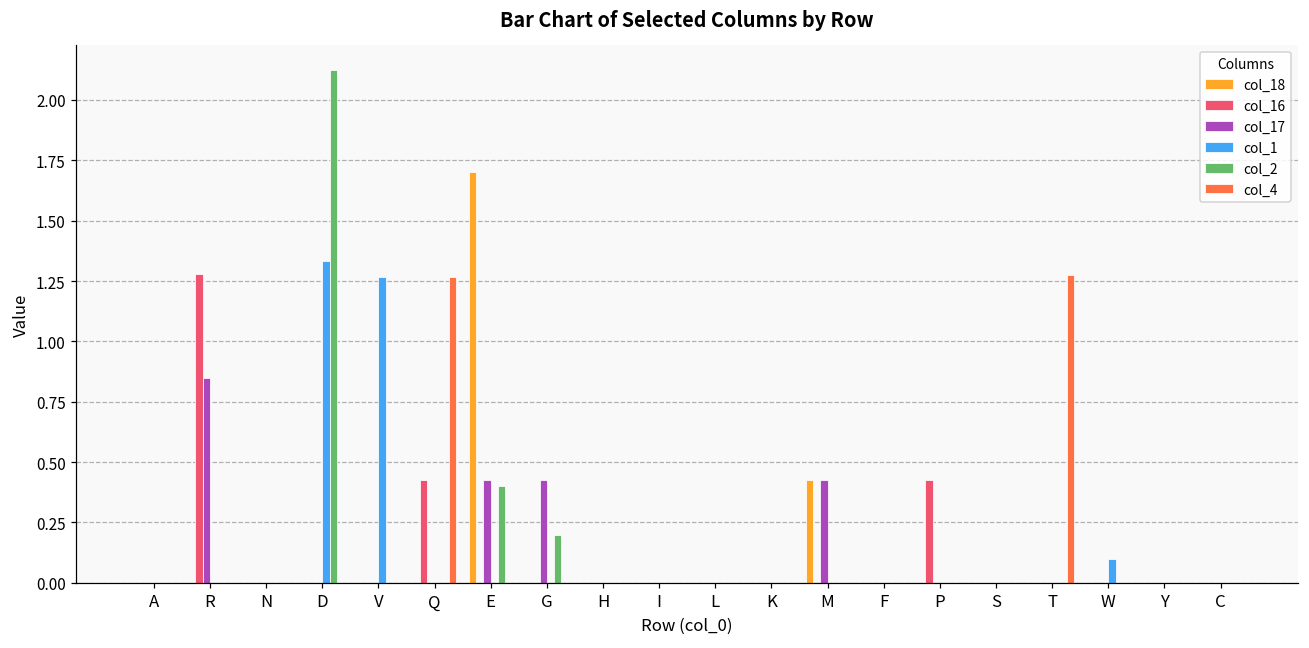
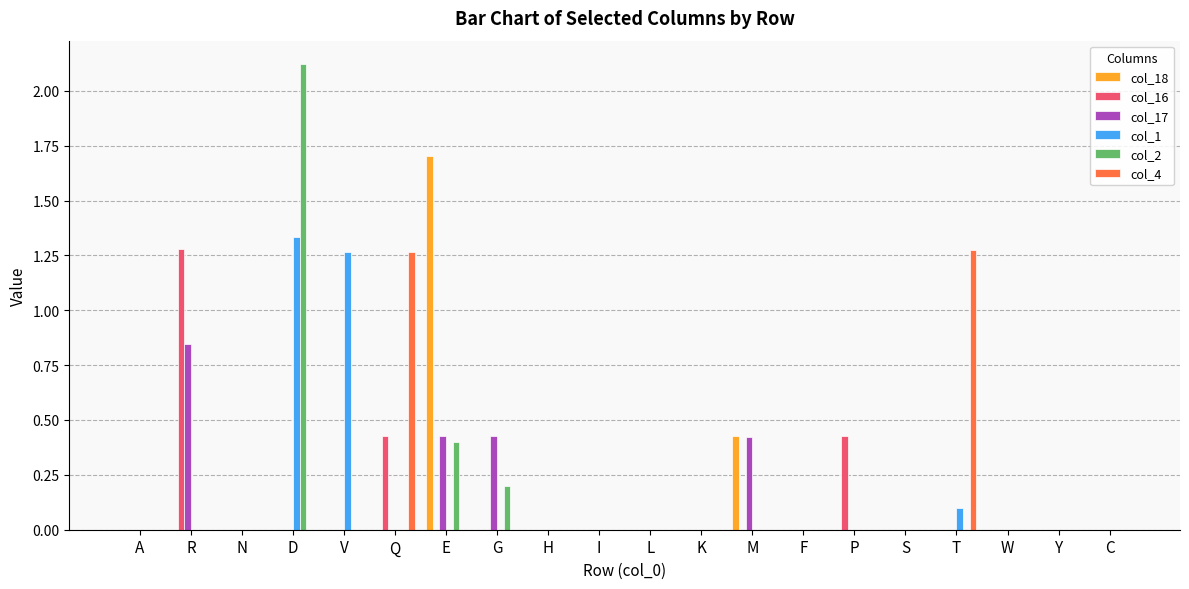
  {
    "col_18": {
      "A": 0.0,
      "R": 0.0,
      "N": 0.0,
      "D": 0.0,
      "V": 0.0,
      "Q": 0.0,
      "E": 1.7,
      "G": 0.0,
      "H": 0.0,
      "I": 0.0,
      "L": 0.0,
      "K": 0.0,
      "M": 0.42,
      "F": 0.0,
      "P": 0.0,
      "S": 0.0,
      "T": 0.0,
      "W": 0.0,
      "Y": 0.0,
      "C": 0.0
    },
    "col_17": {
      "A": 0.0,
      "R": 0.85,
      "N": 0.0,
      "D": 0.0,
      "V": 0.0,
      "Q": 0.0,
      "E": 0.43,
      "G": 0.43,
      "H": 0.0,
      "I": 0.0,
      "L": 0.0,
      "K": 0.0,
      "M": 0.42,
      "F": 0.0,
      "P": 0.0,
      "S": 0.0,
      "T": 0.0,
      "W": 0.0,
      "Y": 0.0,
      "C": 0.0
    },
    "col_1": {
      "A": 0.0,
      "R": 0.0,
      "N": 0.0,
      "D": 1.33,
      "V": 1.26,
      "Q": 0.0,
      "E": 0.0,
      "G": 0.0,
      "H": 0.0,
      "I": 0.0,
      "L": 0.0,
      "K": 0.0,
      "M": 0.0,
      "F": 0.0,
      "P": 0.0,
      "S": 0.0,
-     "T": 0.0,
-     "W": 0.1,
+     "T": 0.1,
+     "W": 0.0,
      "Y": 0.0,
      "C": 0.0
    },
    "col_2": {
      "A": 0.0,
      "R": 0.0,
      "N": 0.0,
      "D": 2.12,
      "V": 0.0,
      "Q": 0.0,
      "E": 0.4,
      "G": 0.2,
      "H": 0.0,
      "I": 0.0,
      "L": 0.0,
      "K": 0.0,
      "M": 0.0,
      "F": 0.0,
      "P": 0.0,
      "S": 0.0,
      "T": 0.0,
      "W": 0.0,
      "Y": 0.0,
      "C": 0.0
    }
  }
